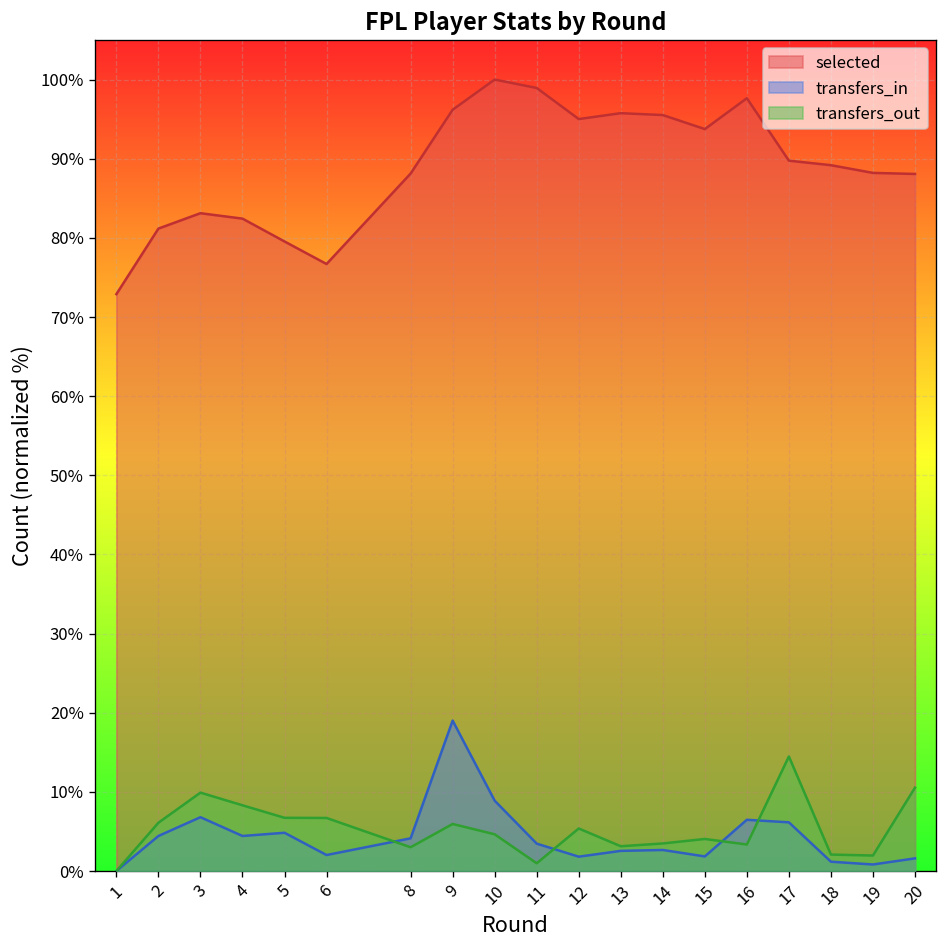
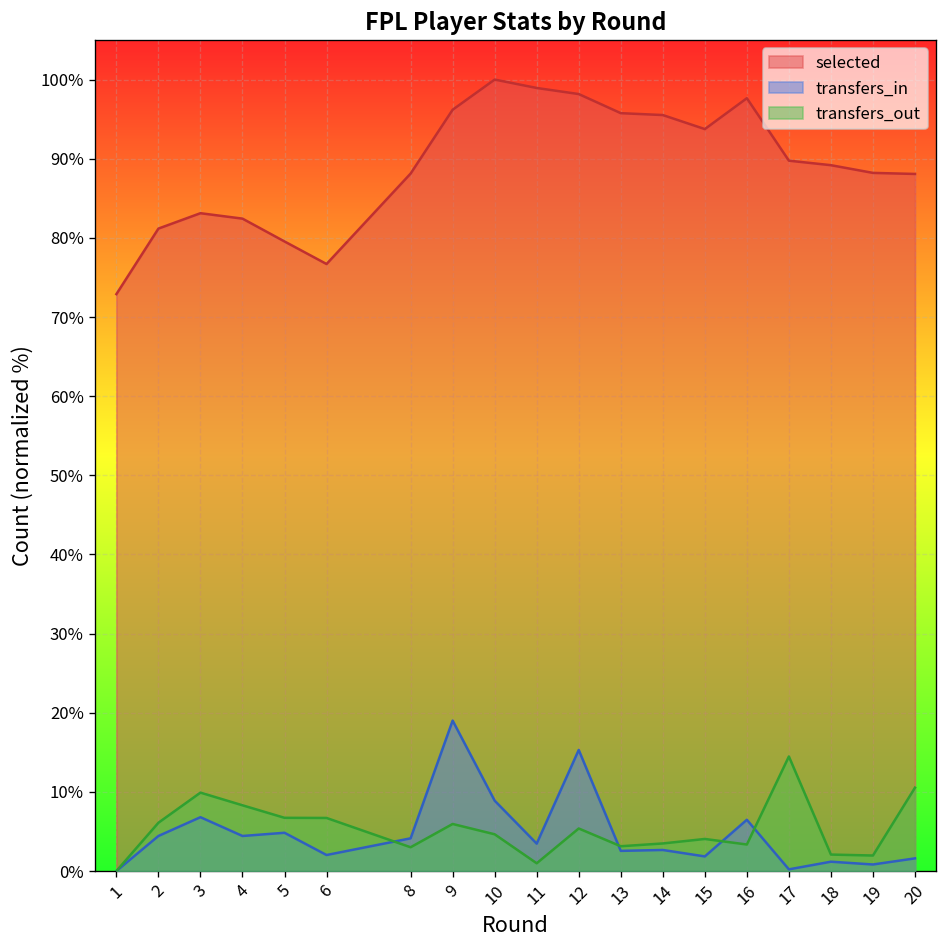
  {
    "selected": {
      "1": "73%",
      "2": "81%",
      "3": "83%",
      "4": "82%",
      "5": "80%",
      "6": "77%",
      "8": "88%",
      "9": "96%",
      "10": "100%",
      "11": "99%",
-     "12": "95%",
+     "12": "98%",
      "13": "96%",
      "14": "96%",
      "15": "94%",
      "16": "98%",
      "17": "90%",
      "18": "89%",
      "19": "88%",
      "20": "88%"
    },
    "transfers_in": {
      "2": "4%",
      "3": "7%",
      "4": "4%",
      "5": "5%",
      "6": "2%",
      "8": "4%",
      "9": "19%",
      "10": "9%",
      "11": "3%",
-     "12": "2%",
+     "12": "15%",
      "13": "3%",
      "14": "3%",
      "15": "2%",
      "16": "6%",
-     "17": "6%",
+     "17": "0%",
      "18": "1%",
      "19": "1%",
      "20": "2%"
    },
    "transfers_out": {
      "2": "6%",
      "3": "10%",
      "4": "8%",
      "5": "7%",
      "6": "7%",
      "8": "3%",
      "9": "6%",
      "10": "5%",
      "11": "1%",
      "12": "5%",
      "13": "3%",
      "14": "3%",
      "15": "4%",
      "16": "3%",
      "17": "14%",
      "18": "2%",
      "19": "2%",
      "20": "11%"
    }
  }
